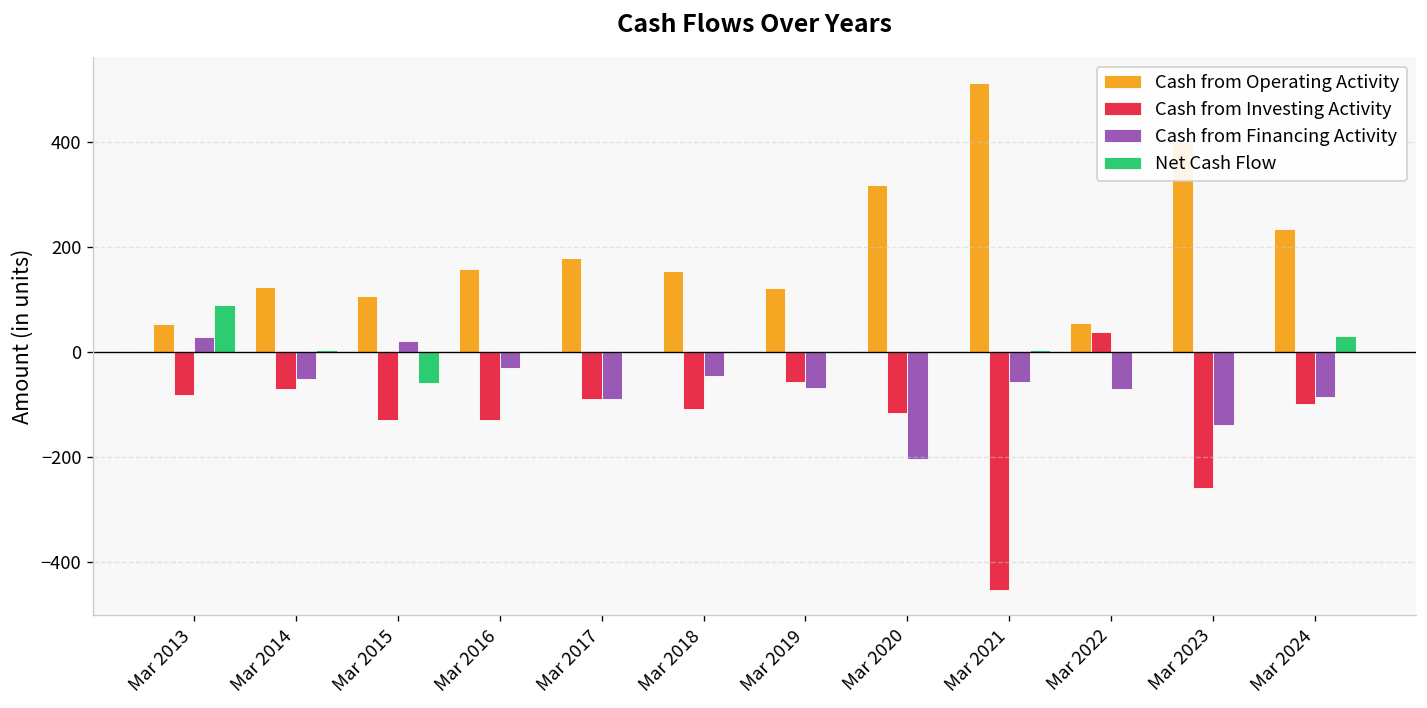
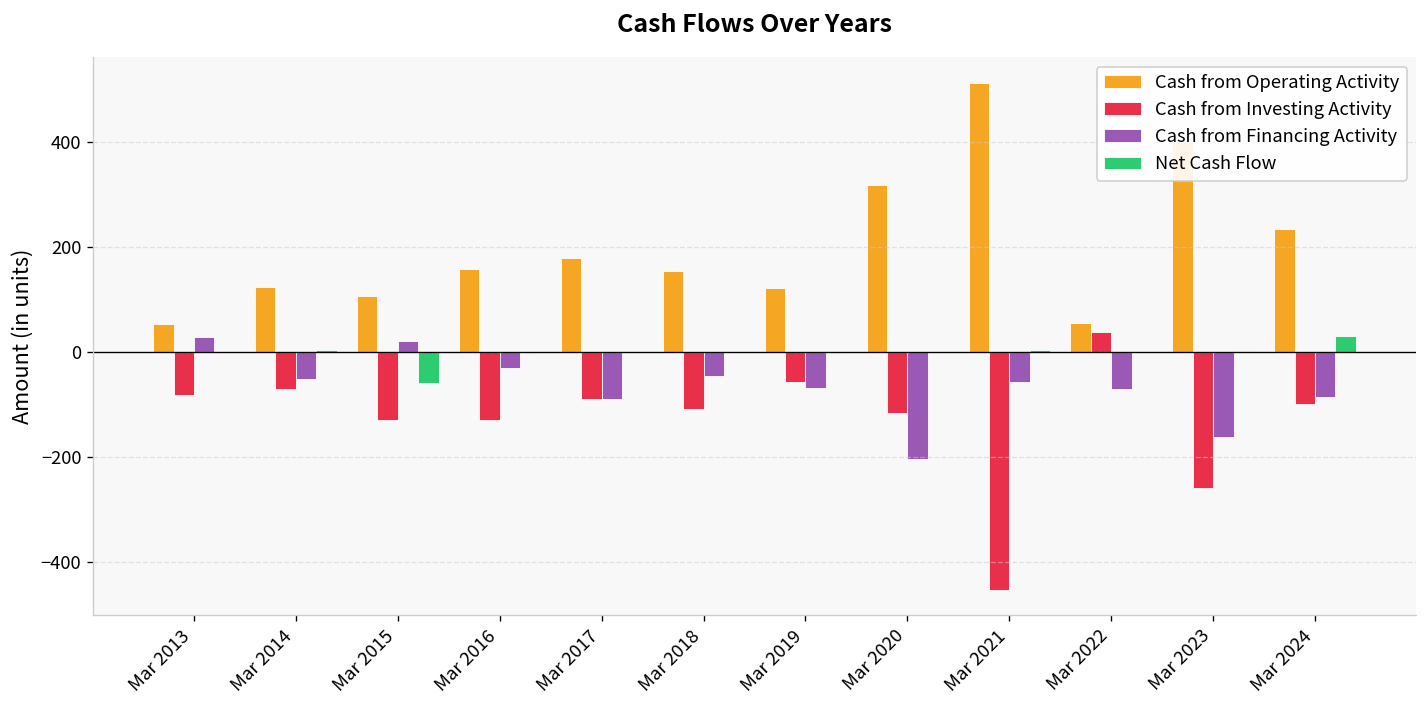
  {
    "Cash from Operating Activity": {
      "Mar 2013": 50,
      "Mar 2014": 130,
      "Mar 2015": 110,
      "Mar 2016": 160,
      "Mar 2017": 180,
      "Mar 2018": 150,
      "Mar 2019": 120,
      "Mar 2020": 320,
      "Mar 2021": 510,
      "Mar 2022": 60,
      "Mar 2024": 240
    },
    "Cash from Investing Activity": {
      "Mar 2013": -80,
      "Mar 2014": -70,
      "Mar 2015": -130,
      "Mar 2016": -130,
      "Mar 2017": -90,
      "Mar 2018": -110,
      "Mar 2019": -60,
      "Mar 2020": -120,
      "Mar 2021": -450,
      "Mar 2022": 40,
      "Mar 2023": -260,
      "Mar 2024": -100
    },
    "Cash from Financing Activity": {
      "Mar 2013": 30,
      "Mar 2014": -50,
      "Mar 2015": 20,
      "Mar 2016": -30,
      "Mar 2017": -90,
      "Mar 2018": -50,
      "Mar 2019": -70,
      "Mar 2020": -200,
      "Mar 2021": -60,
      "Mar 2022": -70,
-     "Mar 2023": -140,
+     "Mar 2023": -160,
      "Mar 2024": -90
    },
    "Net Cash Flow": {
-     "Mar 2013": 90,
+     "Mar 2013": 0,
      "Mar 2015": -60,
      "Mar 2018": 0,
      "Mar 2024": 30
    }
  }
